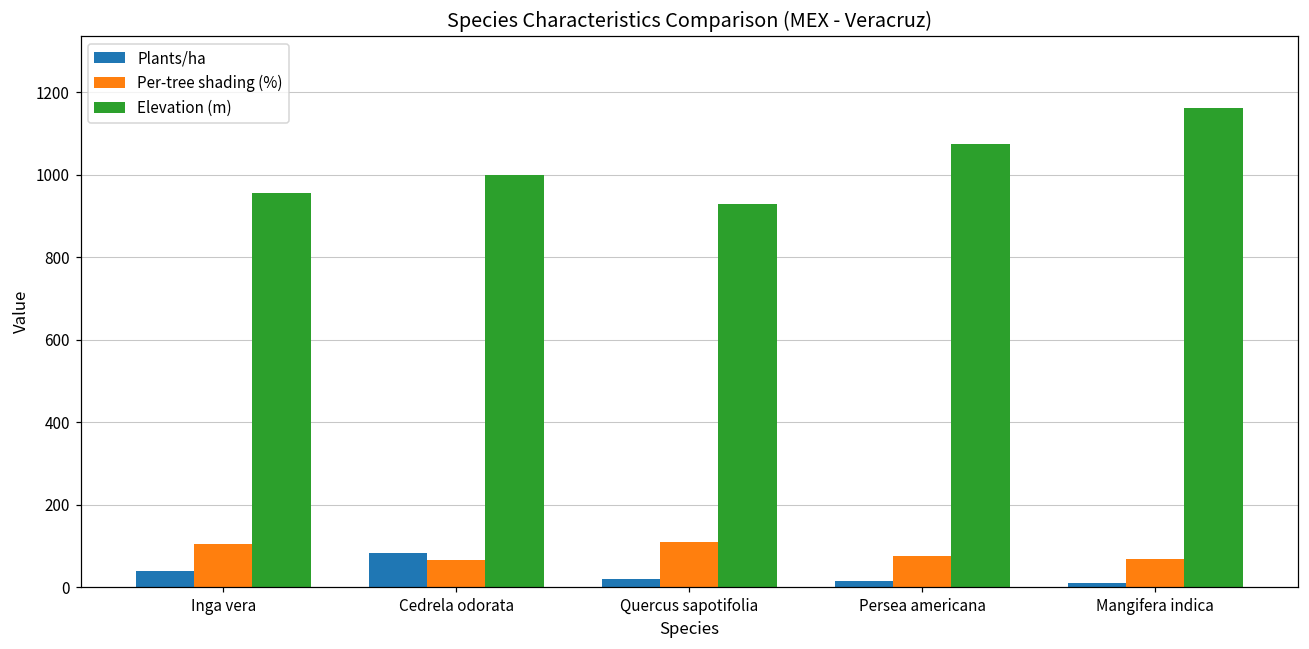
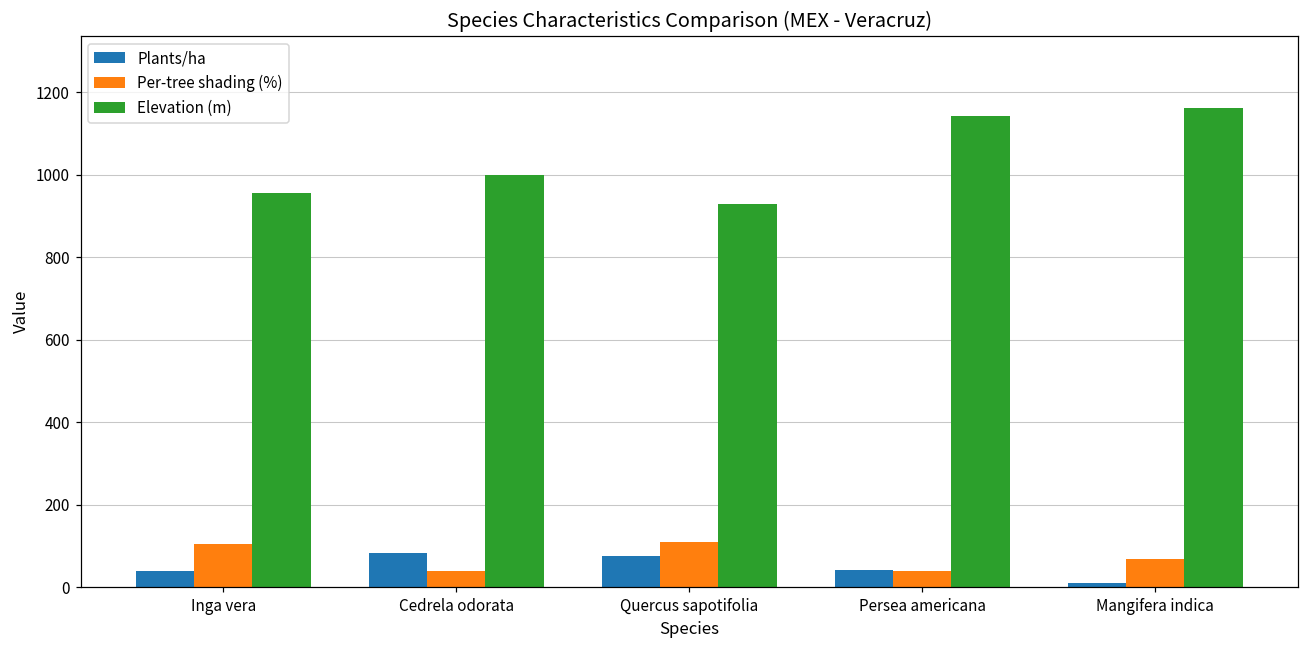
  {
    "Plants/ha": {
      "Inga vera": 40,
      "Cedrela odorata": 80,
-     "Quercus sapotifolia": 20,
-     "Persea americana": 20,
+     "Quercus sapotifolia": 80,
+     "Persea americana": 40,
      "Mangifera indica": 10
    },
    "Per-tree shading (%)": {
      "Inga vera": 110,
-     "Cedrela odorata": 70,
+     "Cedrela odorata": 40,
      "Quercus sapotifolia": 110,
-     "Persea americana": 80,
+     "Persea americana": 40,
      "Mangifera indica": 70
    },
    "Elevation (m)": {
      "Inga vera": 960,
      "Cedrela odorata": 1000,
      "Quercus sapotifolia": 930,
-     "Persea americana": 1070,
+     "Persea americana": 1140,
      "Mangifera indica": 1160
    }
  }
